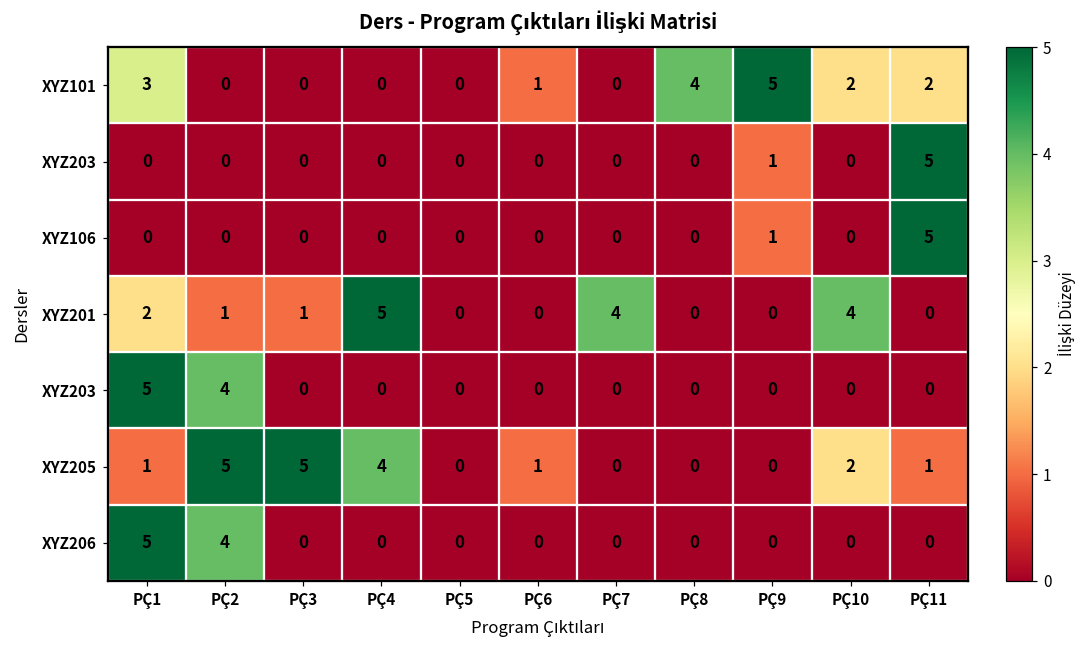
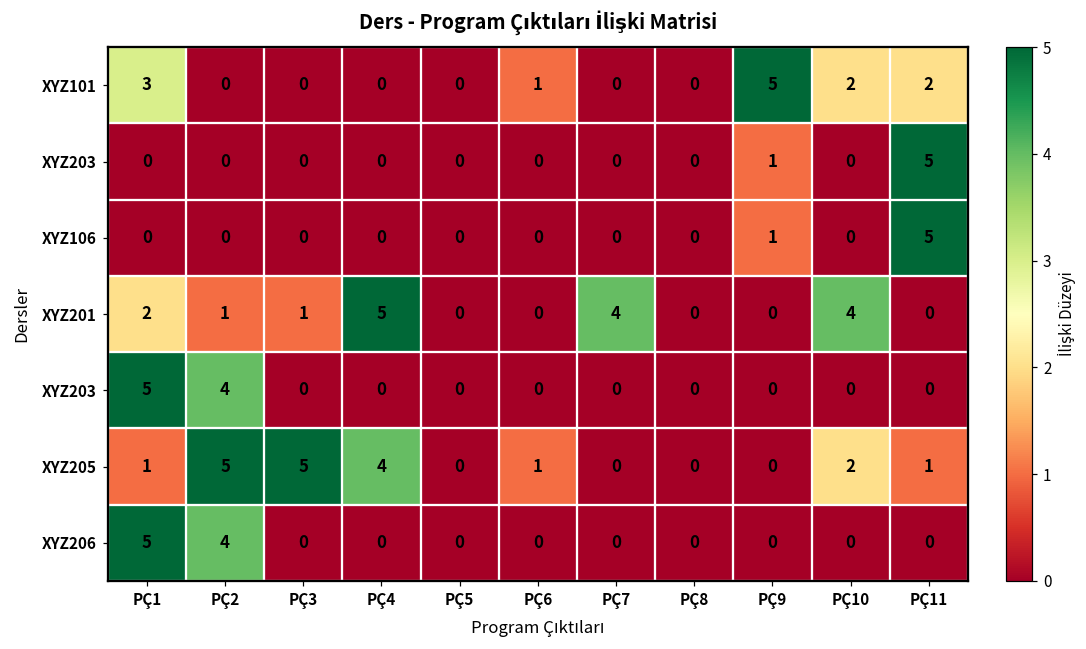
  {
    "XYZ101": {
      "PÇ1": 3,
      "PÇ2": 0,
      "PÇ3": 0,
      "PÇ4": 0,
      "PÇ5": 0,
      "PÇ6": 1,
      "PÇ7": 0,
-     "PÇ8": 4,
+     "PÇ8": 0,
      "PÇ9": 5,
      "PÇ10": 2,
      "PÇ11": 2
    },
    "XYZ106": {
      "PÇ1": 0,
      "PÇ2": 0,
      "PÇ3": 0,
      "PÇ4": 0,
      "PÇ5": 0,
      "PÇ6": 0,
      "PÇ7": 0,
      "PÇ8": 0,
      "PÇ9": 1,
      "PÇ10": 0,
      "PÇ11": 5
    },
    "XYZ201": {
      "PÇ1": 2,
      "PÇ2": 1,
      "PÇ3": 1,
      "PÇ4": 5,
      "PÇ5": 0,
      "PÇ6": 0,
      "PÇ7": 4,
      "PÇ8": 0,
      "PÇ9": 0,
      "PÇ10": 4,
      "PÇ11": 0
    },
    "XYZ205": {
      "PÇ1": 1,
      "PÇ2": 5,
      "PÇ3": 5,
      "PÇ4": 4,
      "PÇ5": 0,
      "PÇ6": 1,
      "PÇ7": 0,
      "PÇ8": 0,
      "PÇ9": 0,
      "PÇ10": 2,
      "PÇ11": 1
    },
    "XYZ206": {
      "PÇ1": 5,
      "PÇ2": 4,
      "PÇ3": 0,
      "PÇ4": 0,
      "PÇ5": 0,
      "PÇ6": 0,
      "PÇ7": 0,
      "PÇ8": 0,
      "PÇ9": 0,
      "PÇ10": 0,
      "PÇ11": 0
    }
  }
